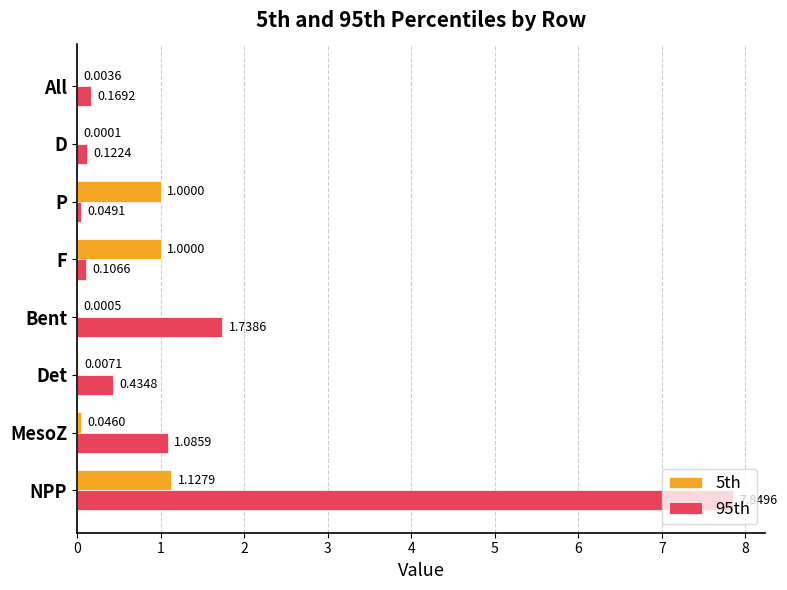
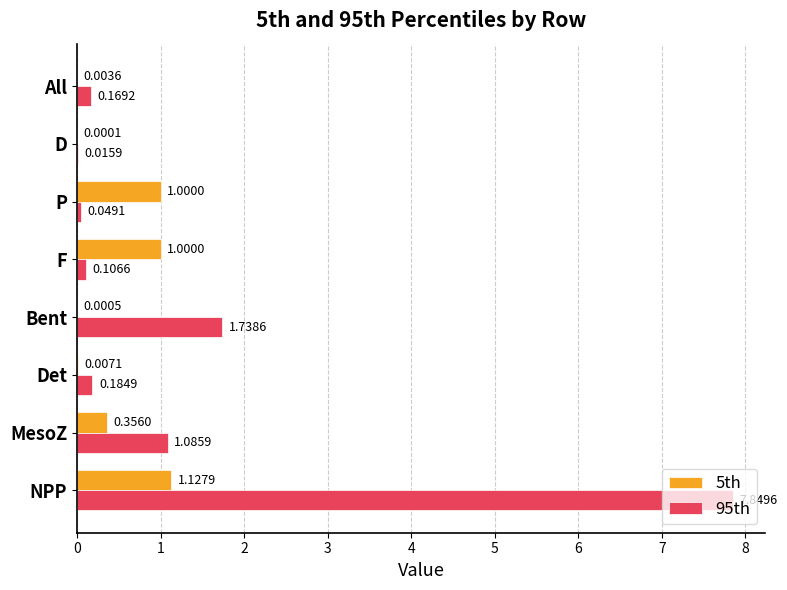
  {
    "5th": {
      "All": 0.0036,
      "D": 0.0001,
      "P": 1.0000,
      "F": 1.0000,
      "Bent": 0.0005,
      "Det": 0.0071,
-     "MesoZ": 0.0460,
+     "MesoZ": 0.3560,
      "NPP": 1.1279
    },
    "95th": {
      "All": 0.1692,
-     "D": 0.1224,
+     "D": 0.0159,
      "P": 0.0491,
      "F": 0.1066,
      "Bent": 1.7386,
-     "Det": 0.4348,
+     "Det": 0.1849,
      "MesoZ": 1.0859
    }
  }
